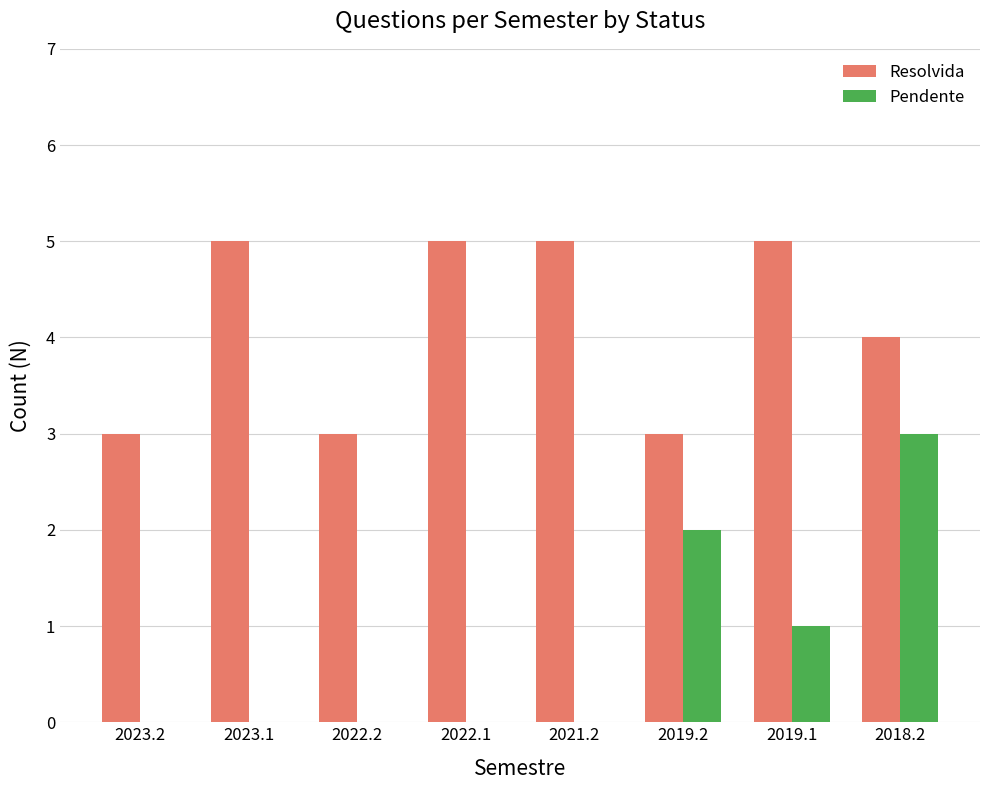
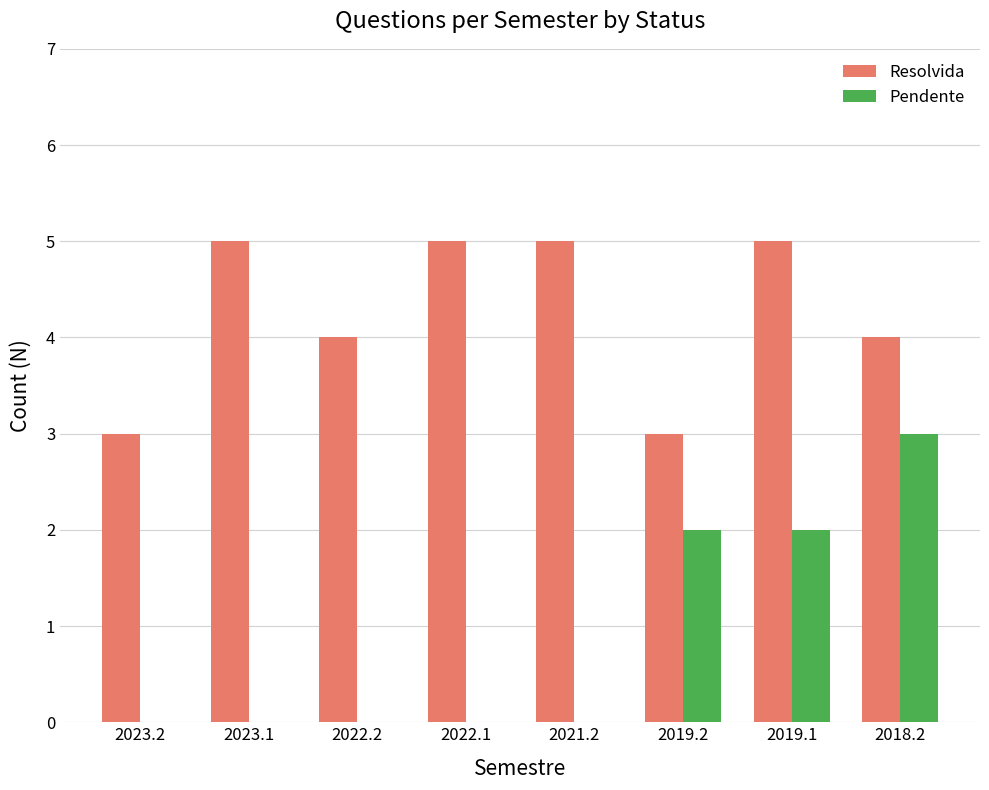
  {
    "Resolvida": {
      "2023.2": 3,
      "2023.1": 5,
-     "2022.2": 3,
+     "2022.2": 4,
      "2022.1": 5,
      "2021.2": 5,
      "2019.2": 3,
      "2019.1": 5,
      "2018.2": 4
    },
    "Pendente": {
      "2023.2": 0,
      "2023.1": 0,
      "2022.2": 0,
      "2022.1": 0,
      "2021.2": 0,
      "2019.2": 2,
-     "2019.1": 1,
+     "2019.1": 2,
      "2018.2": 3
    }
  }
